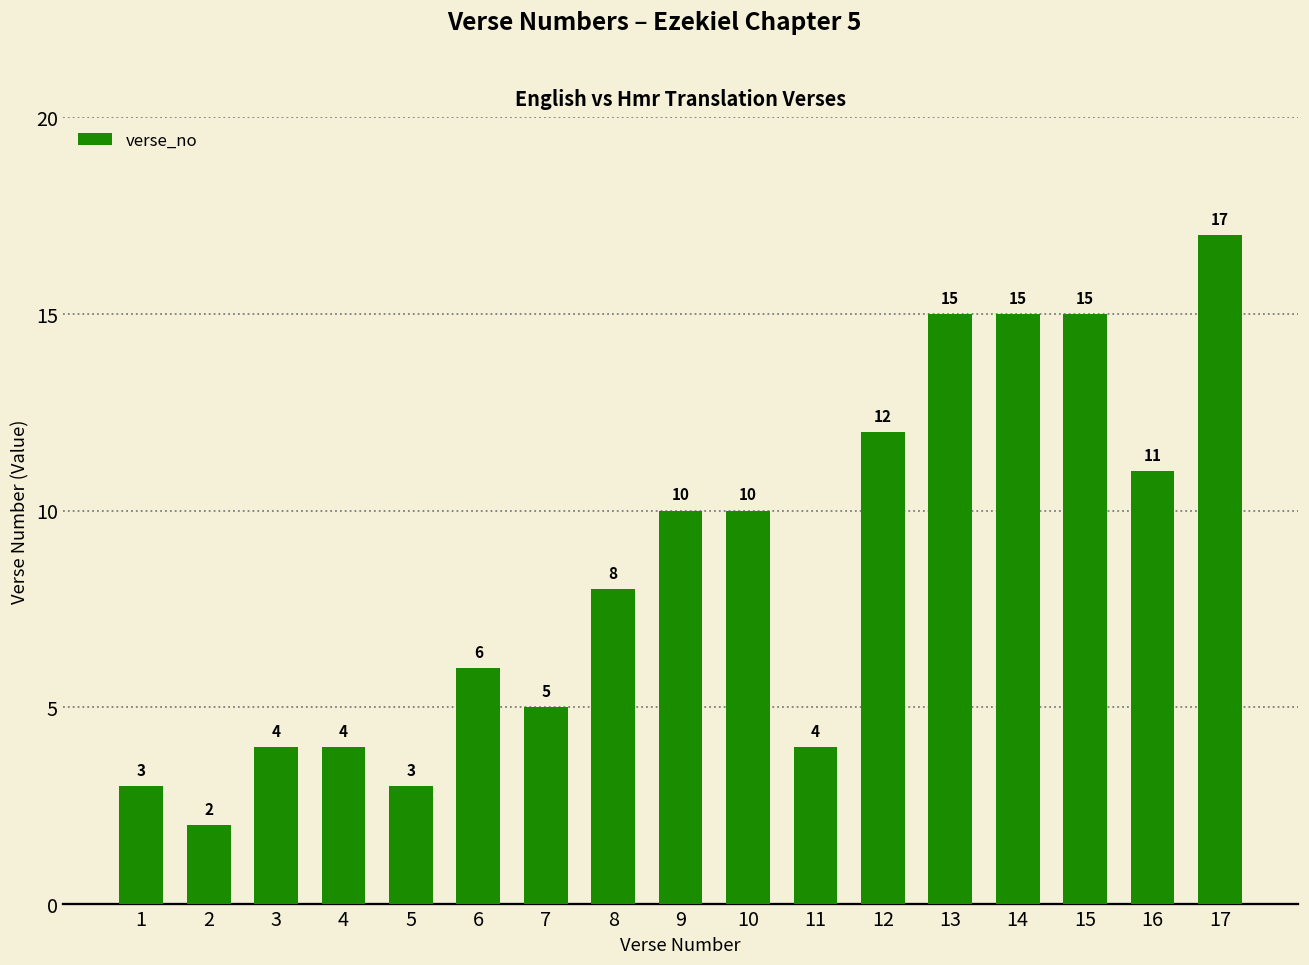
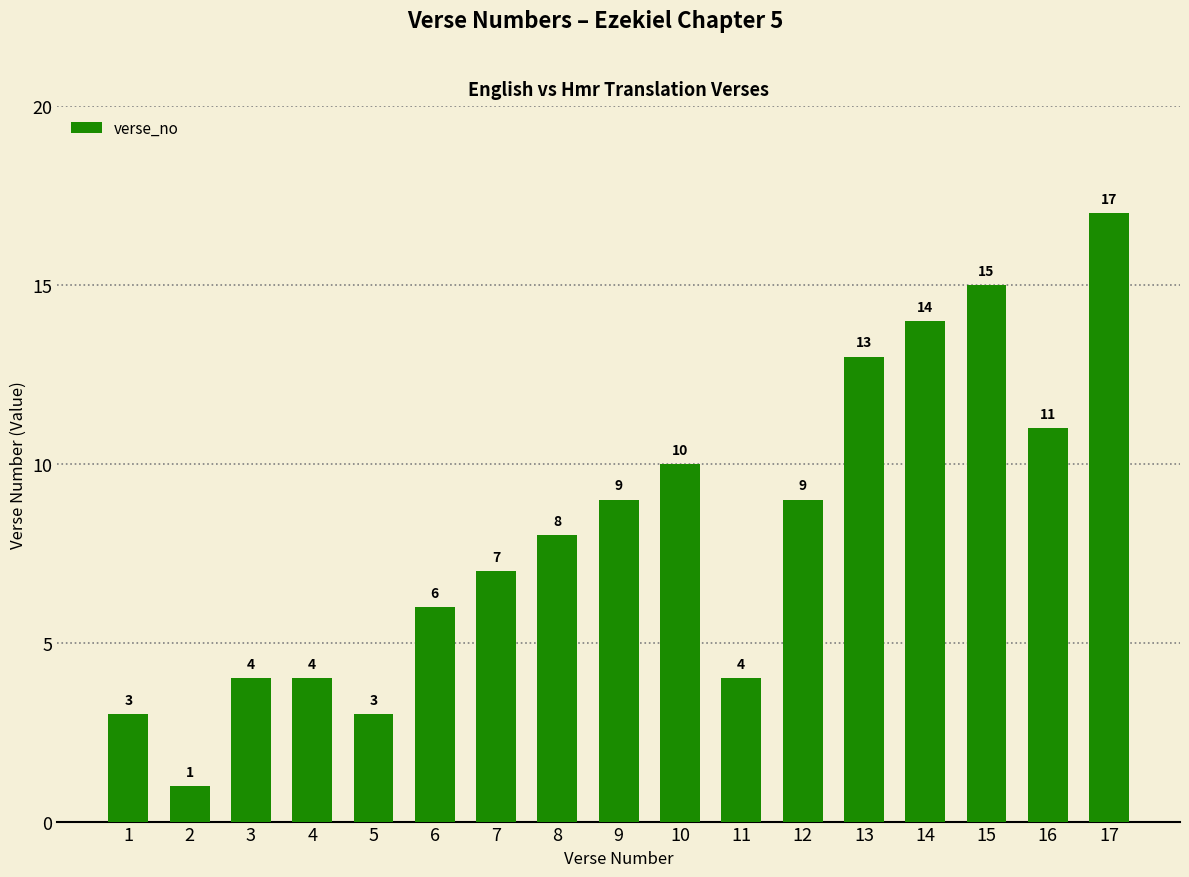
  {
    "1": 3,
-   "2": 2,
+   "2": 1,
    "3": 4,
    "4": 4,
    "5": 3,
    "6": 6,
-   "7": 5,
+   "7": 7,
    "8": 8,
-   "9": 10,
+   "9": 9,
    "10": 10,
    "11": 4,
-   "12": 12,
-   "13": 15,
-   "14": 15,
+   "12": 9,
+   "13": 13,
+   "14": 14,
    "15": 15,
    "16": 11,
    "17": 17
  }
